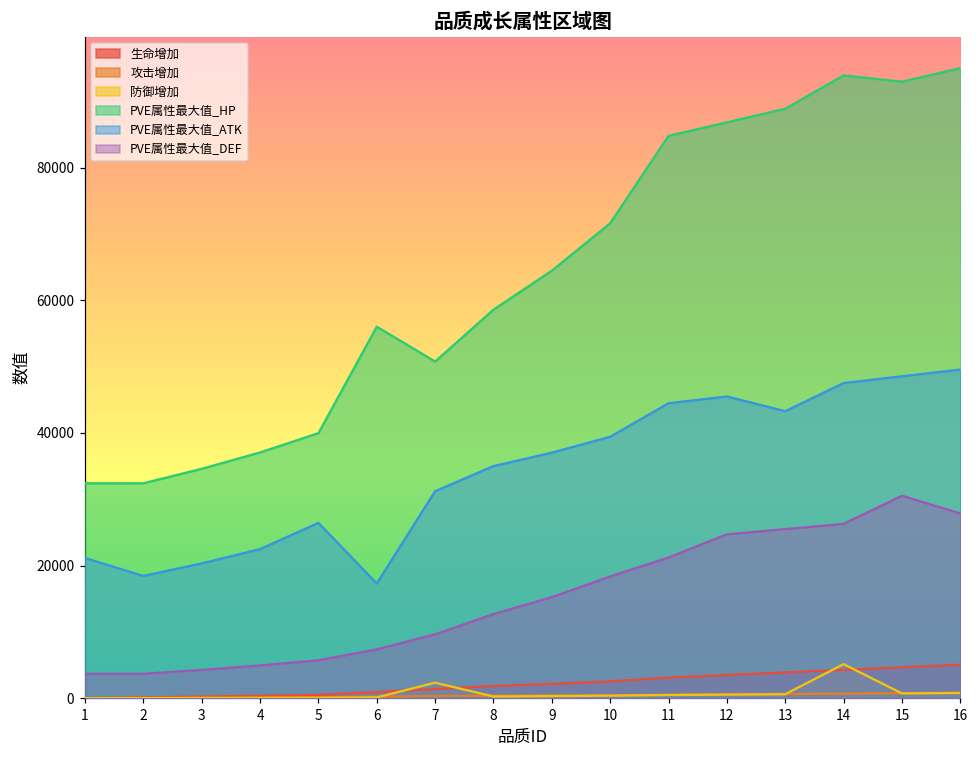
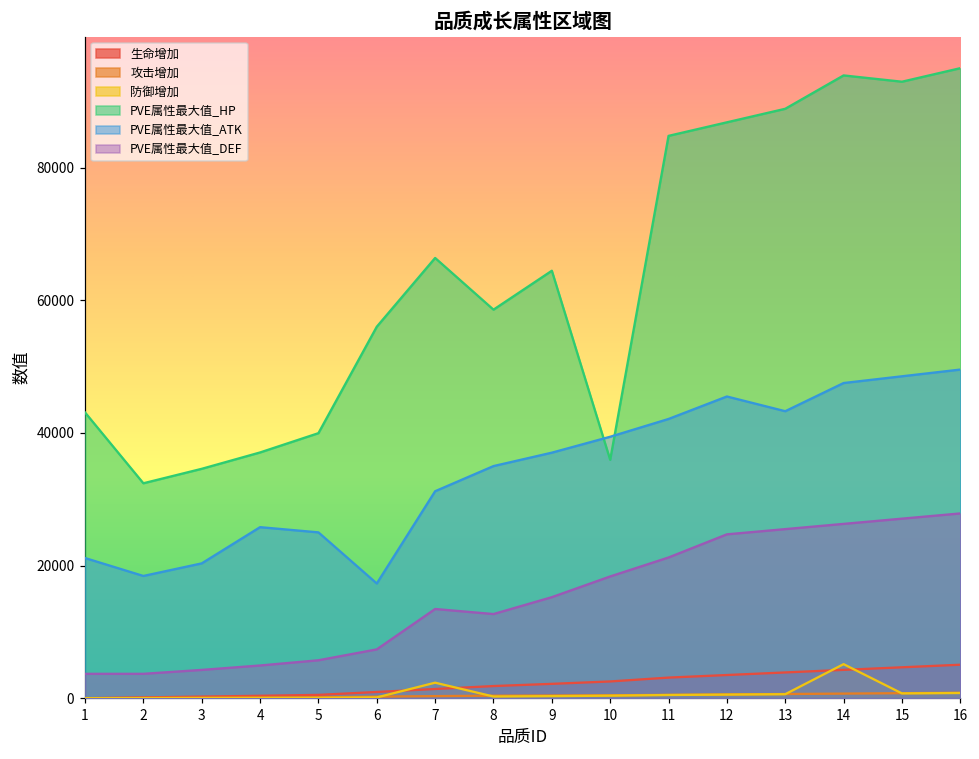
  {
    "防御增加": {
      "7": 2000,
      "14": 5000
    },
    "PVE属性最大值_HP": {
-     "1": 32000,
+     "1": 43000,
      "2": 32000,
      "3": 35000,
      "4": 37000,
      "5": 40000,
      "6": 56000,
-     "7": 51000,
+     "7": 66000,
      "8": 59000,
      "9": 64000,
-     "10": 72000,
+     "10": 36000,
      "11": 85000,
      "12": 87000,
      "13": 89000,
      "14": 94000,
      "15": 93000,
      "16": 95000
    },
    "PVE属性最大值_ATK": {
      "1": 21000,
      "2": 18000,
      "3": 20000,
-     "4": 22000,
-     "5": 26000,
+     "4": 26000,
+     "5": 25000,
      "6": 17000,
      "7": 31000,
      "8": 35000,
      "9": 37000,
      "10": 39000,
-     "11": 44000,
+     "11": 42000,
      "12": 45000,
      "13": 43000,
      "14": 48000,
      "15": 49000,
      "16": 50000
    },
    "PVE属性最大值_DEF": {
      "1": 4000,
      "2": 4000,
      "3": 4000,
      "4": 5000,
      "5": 6000,
      "6": 7000,
-     "7": 10000,
+     "7": 13000,
      "8": 13000,
      "9": 15000,
      "10": 18000,
      "11": 21000,
      "12": 25000,
      "13": 25000,
      "14": 26000,
-     "15": 31000,
+     "15": 27000,
      "16": 28000
    }
  }
